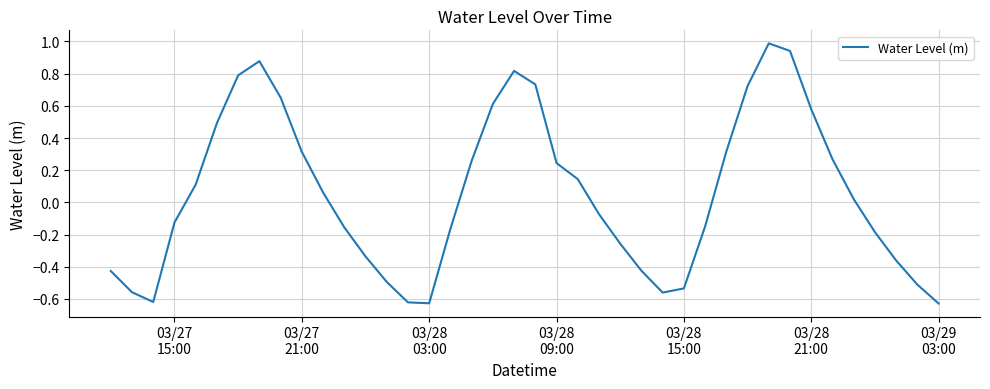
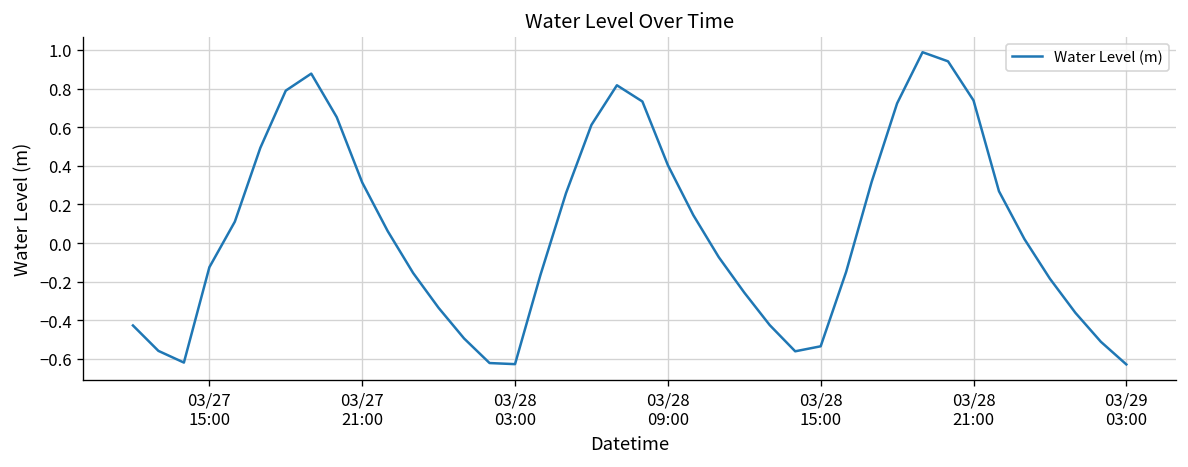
  {
    "03/27 15:00": -0.13,
    "03/27 21:00": 0.31,
    "03/28 03:00": -0.63,
-   "03/28 09:00": 0.24,
+   "03/28 09:00": 0.40,
    "03/28 15:00": -0.53,
-   "03/28 21:00": 0.58,
+   "03/28 21:00": 0.74,
    "03/29 03:00": -0.63
  }
